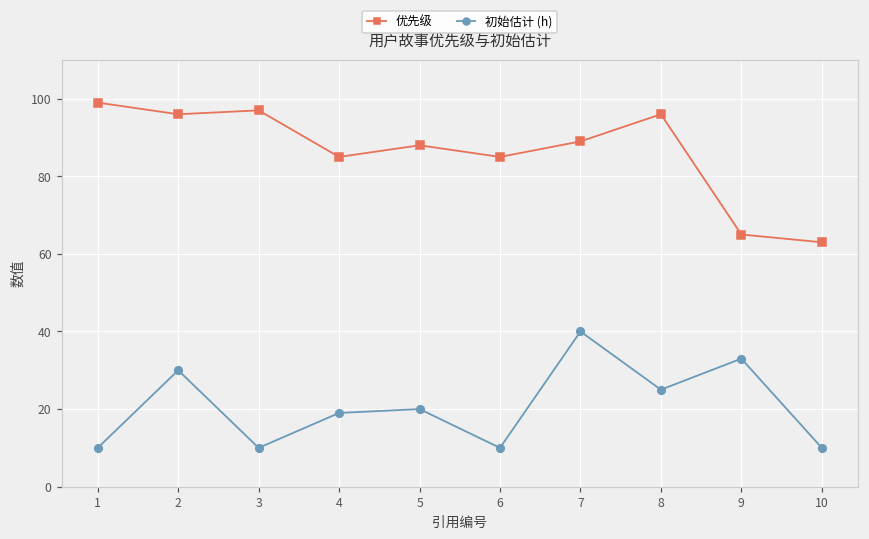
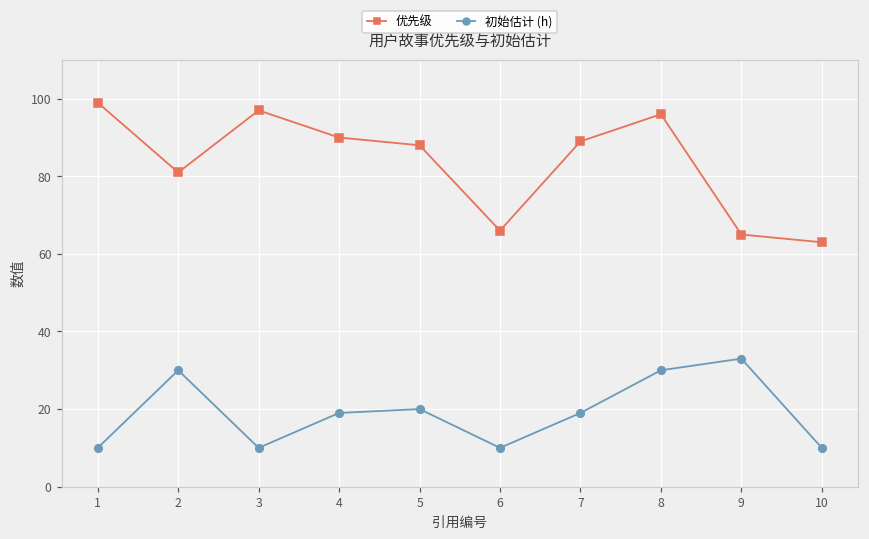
  {
    "优先级": {
      "1": 99,
-     "2": 96,
+     "2": 81,
      "3": 97,
-     "4": 85,
+     "4": 90,
      "5": 88,
-     "6": 85,
+     "6": 66,
      "7": 89,
      "8": 96,
      "9": 65,
      "10": 63
    },
    "初始估计 (h)": {
      "1": 10,
      "2": 30,
      "3": 10,
      "4": 19,
      "5": 20,
      "6": 10,
-     "7": 40,
-     "8": 25,
+     "7": 19,
+     "8": 30,
      "9": 33,
      "10": 10
    }
  }
